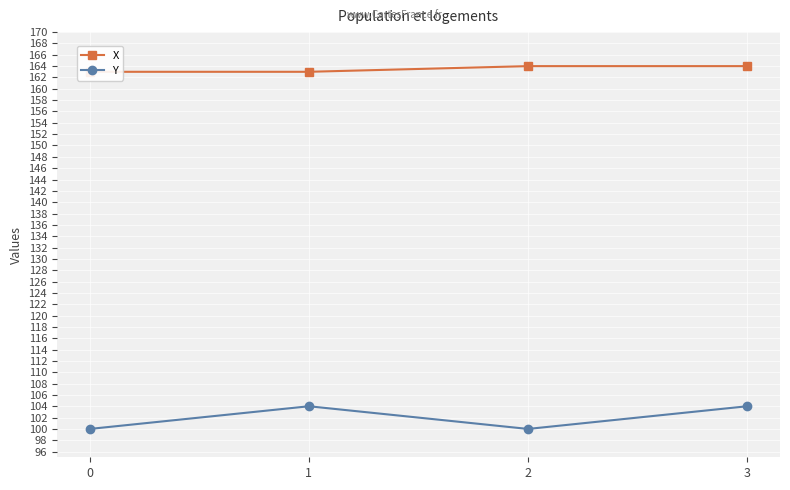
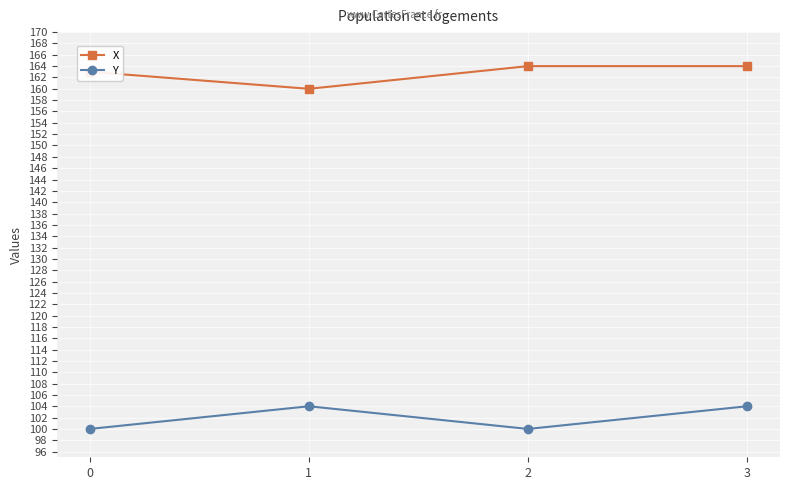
  {
    "X": {
-     "1": 163,
+     "1": 160,
      "2": 164,
      "3": 164
    },
    "Y": {
      "0": 100,
      "1": 104,
      "2": 100,
      "3": 104
    }
  }
